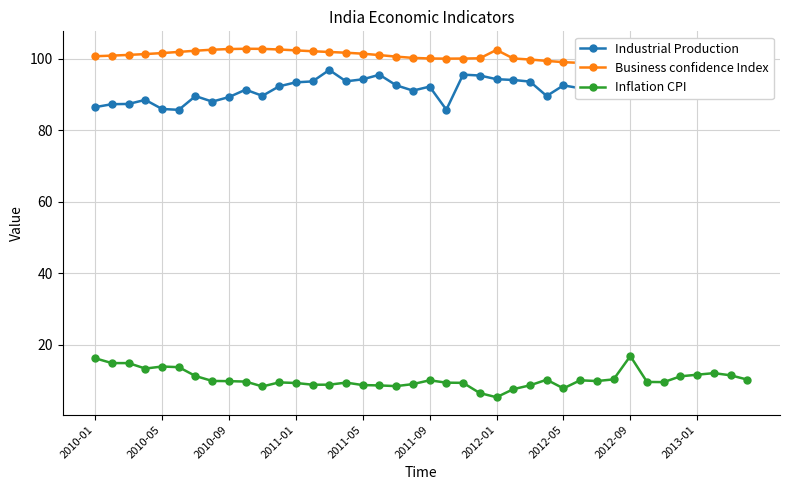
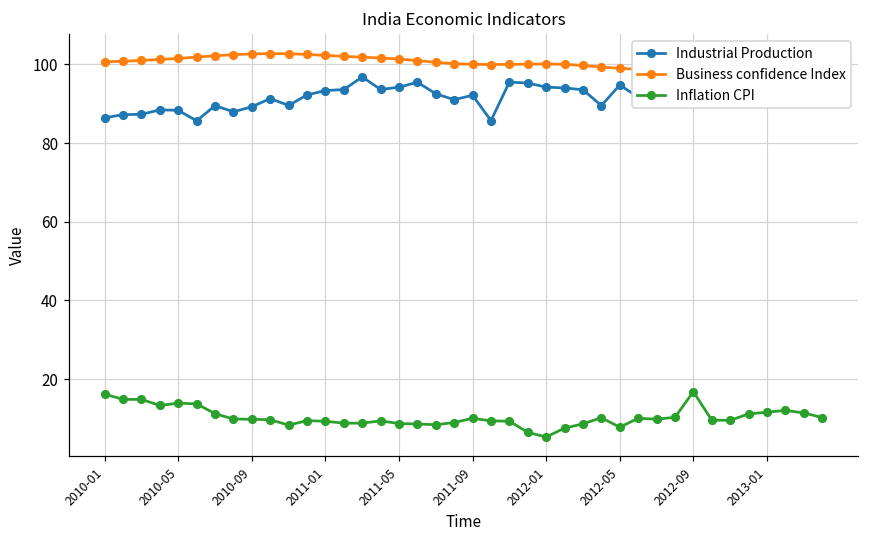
  {
    "Industrial Production": {
      "2010-01": 86,
-     "2010-05": 86,
+     "2010-05": 88,
      "2010-09": 89,
      "2011-01": 93,
      "2011-05": 94,
      "2011-09": 92,
      "2012-01": 94,
-     "2012-05": 93
+     "2012-05": 95
    },
    "Business confidence Index": {
      "2010-01": 101,
      "2010-05": 102,
      "2010-09": 103,
      "2011-01": 102,
      "2011-05": 101,
      "2011-09": 100,
-     "2012-01": 102,
+     "2012-01": 100,
      "2012-05": 99
    },
    "Inflation CPI": {
      "2010-01": 16,
      "2010-05": 14,
      "2010-09": 10,
      "2011-01": 9,
      "2011-05": 9,
      "2011-09": 10,
      "2012-01": 5,
      "2012-05": 8,
      "2012-09": 17,
      "2013-01": 12
    }
  }
